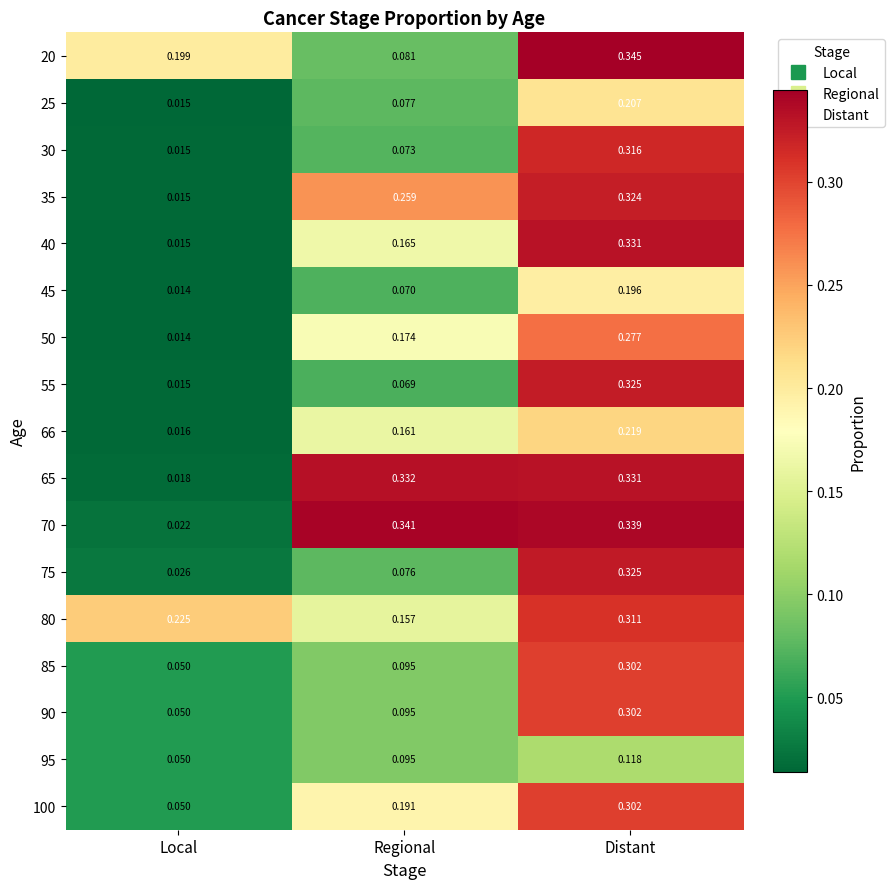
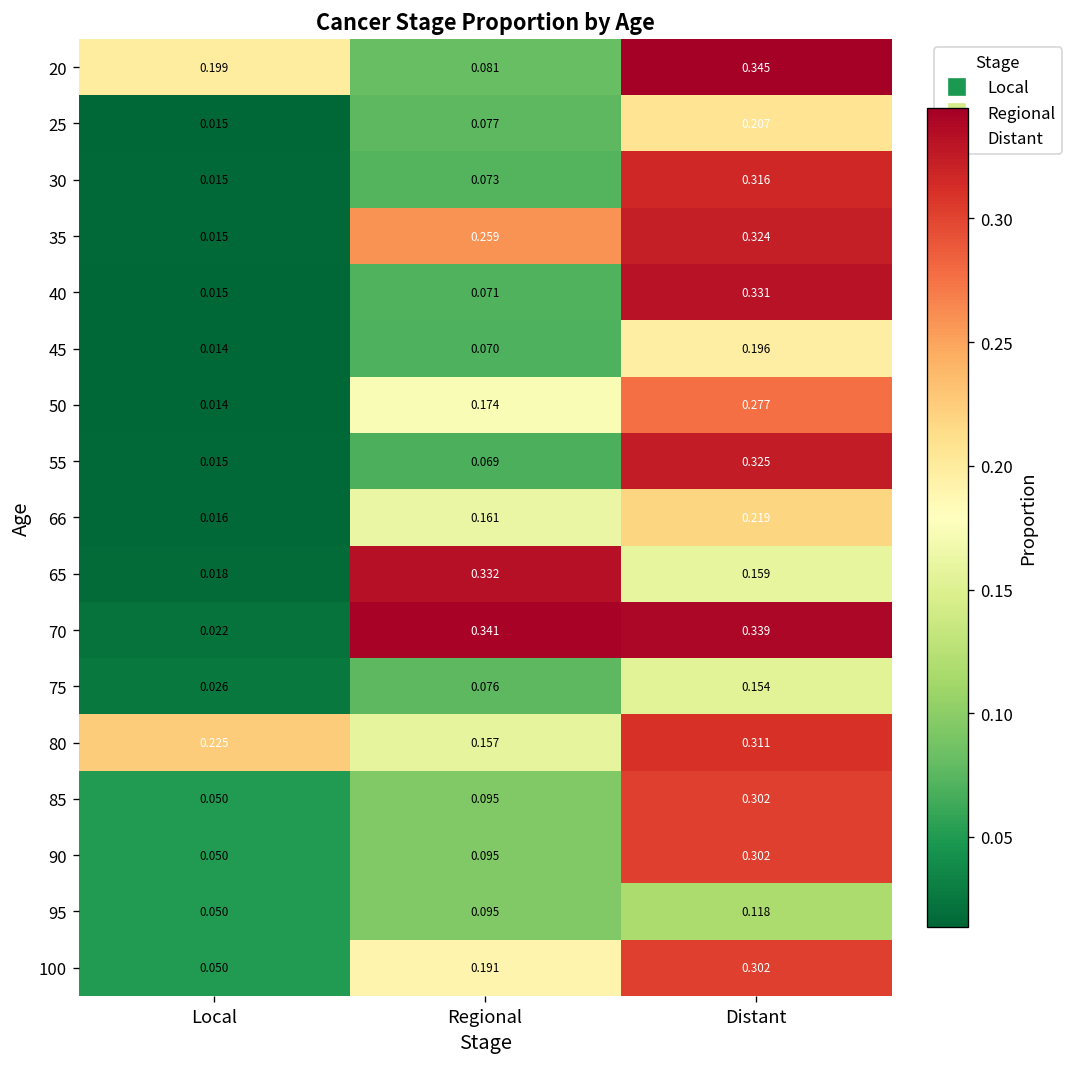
  {
    "20": {
      "Local": 0.199,
      "Regional": 0.081,
      "Distant": 0.345
    },
    "25": {
      "Local": 0.015,
      "Regional": 0.077,
      "Distant": 0.207
    },
    "30": {
      "Local": 0.015,
      "Regional": 0.073,
      "Distant": 0.316
    },
    "35": {
      "Local": 0.015,
      "Regional": 0.259,
      "Distant": 0.324
    },
    "40": {
      "Local": 0.015,
-     "Regional": 0.165,
+     "Regional": 0.071,
      "Distant": 0.331
    },
    "45": {
      "Local": 0.014,
      "Regional": 0.070,
      "Distant": 0.196
    },
    "50": {
      "Local": 0.014,
      "Regional": 0.174,
      "Distant": 0.277
    },
    "55": {
      "Local": 0.015,
      "Regional": 0.069,
      "Distant": 0.325
    },
    "66": {
      "Local": 0.016,
      "Regional": 0.161,
      "Distant": 0.219
    },
    "65": {
      "Local": 0.018,
      "Regional": 0.332,
-     "Distant": 0.331
+     "Distant": 0.159
    },
    "70": {
      "Local": 0.022,
      "Regional": 0.341,
      "Distant": 0.339
    },
    "75": {
      "Local": 0.026,
      "Regional": 0.076,
-     "Distant": 0.325
+     "Distant": 0.154
    },
    "80": {
      "Local": 0.225,
      "Regional": 0.157,
      "Distant": 0.311
    },
    "85": {
      "Local": 0.050,
      "Regional": 0.095,
      "Distant": 0.302
    },
    "90": {
      "Local": 0.050,
      "Regional": 0.095,
      "Distant": 0.302
    },
    "95": {
      "Local": 0.050,
      "Regional": 0.095,
      "Distant": 0.118
    },
    "100": {
      "Local": 0.050,
      "Regional": 0.191,
      "Distant": 0.302
    }
  }
